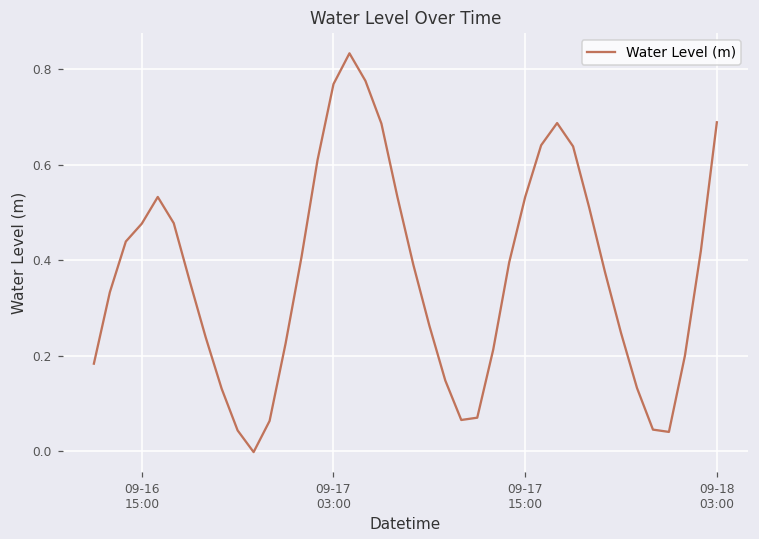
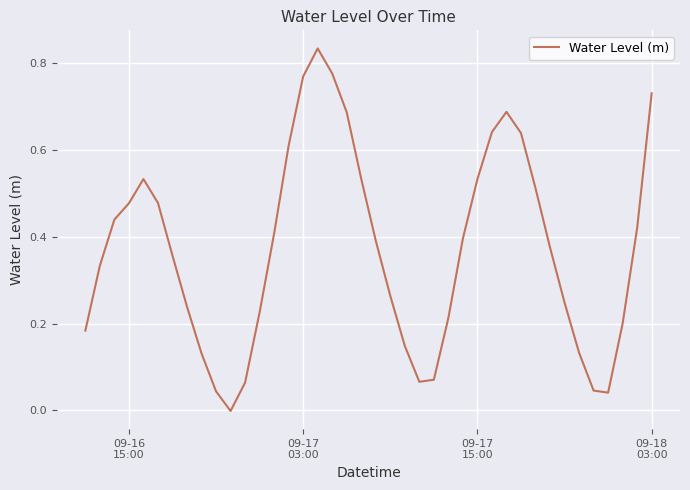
  {
    "09-16 15:00": 0.48,
    "09-17 03:00": 0.77,
    "09-17 15:00": 0.53,
-   "09-18 03:00": 0.69
+   "09-18 03:00": 0.73
  }
